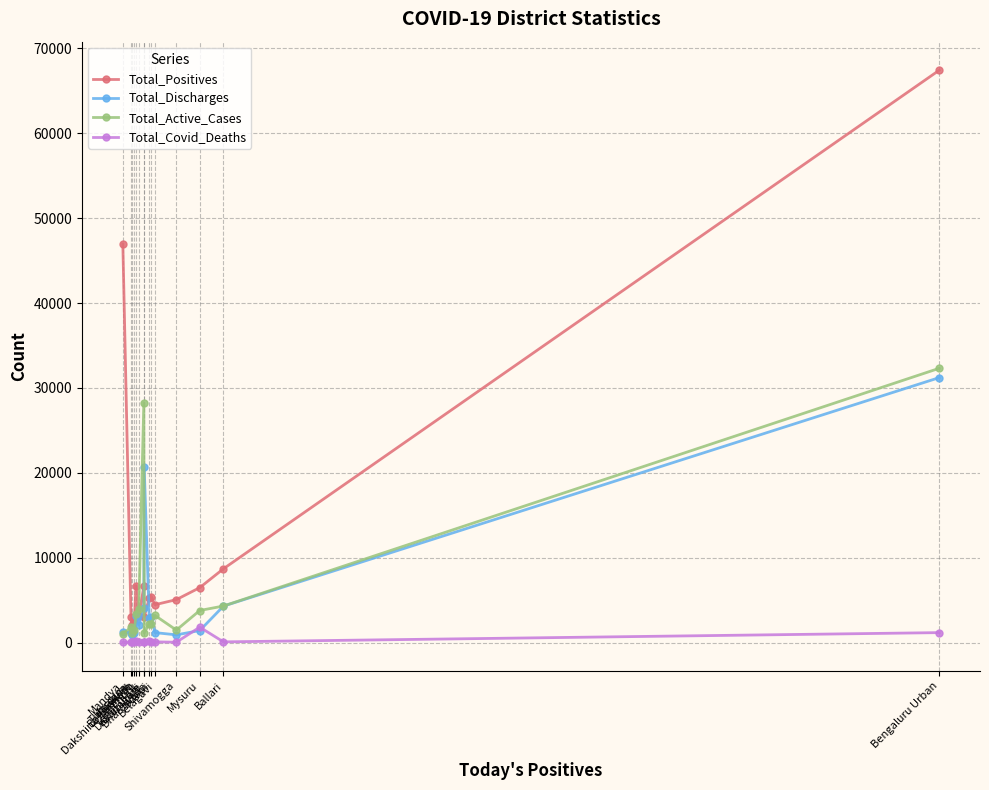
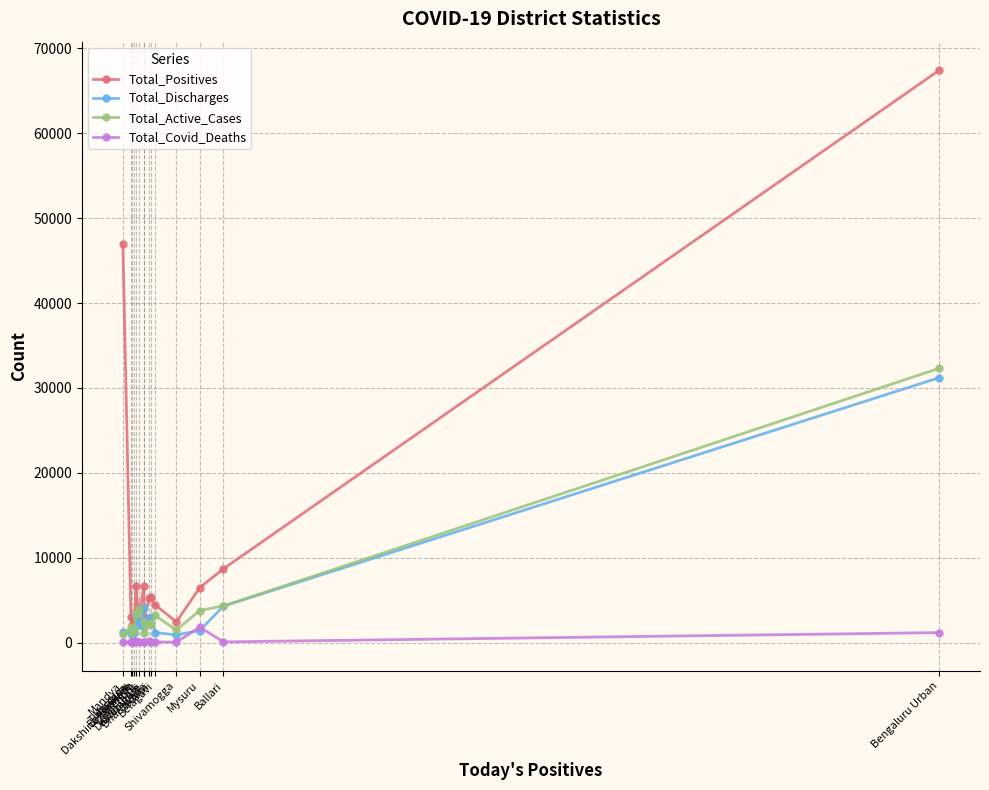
  {
    "Total_Positives": {
      "Mandya": 47000,
      "Hassana": 3000,
      "Tumakuru": 2000,
      "Bagalakote": 3000,
      "Dakshina Kannada": 7000,
      "Raichuru": 3000,
      "Kalaburagi": 7000,
      "Davanagere": 3000,
      "Dharawada": 5000,
      "Udupi": 5000,
      "Belagavi": 4000,
-     "Shivamogga": 5000,
+     "Shivamogga": 2000,
      "Mysuru": 6000,
      "Ballari": 9000,
      "Bengaluru Urban": 67000
    },
    "Total_Discharges": {
      "Raichuru": 2000,
      "Kalaburagi": 4000,
-     "Davanagere": 21000,
+     "Davanagere": 2000,
      "Dharawada": 3000,
      "Udupi": 3000,
      "Belagavi": 1000,
      "Shivamogga": 1000,
      "Mysuru": 1000,
      "Bengaluru Urban": 31000
    },
    "Total_Active_Cases": {
      "Hassana": 2000,
      "Raichuru": 4000,
-     "Kalaburagi": 28000,
+     "Kalaburagi": 2000,
      "Davanagere": 1000,
      "Dharawada": 2000,
      "Udupi": 2000,
      "Belagavi": 3000,
      "Shivamogga": 1000,
      "Mysuru": 4000,
      "Bengaluru Urban": 32000
    },
    "Total_Covid_Deaths": {
      "Mandya": 0,
      "Hassana": 0,
      "Tumakuru": 0,
      "Bagalakote": 0,
      "Dakshina Kannada": 0,
      "Raichuru": 0,
      "Kalaburagi": 0,
      "Davanagere": 0,
      "Dharawada": 0,
      "Udupi": 0,
      "Belagavi": 0,
      "Shivamogga": 0,
      "Mysuru": 2000,
      "Ballari": 0,
      "Bengaluru Urban": 1000
    }
  }
